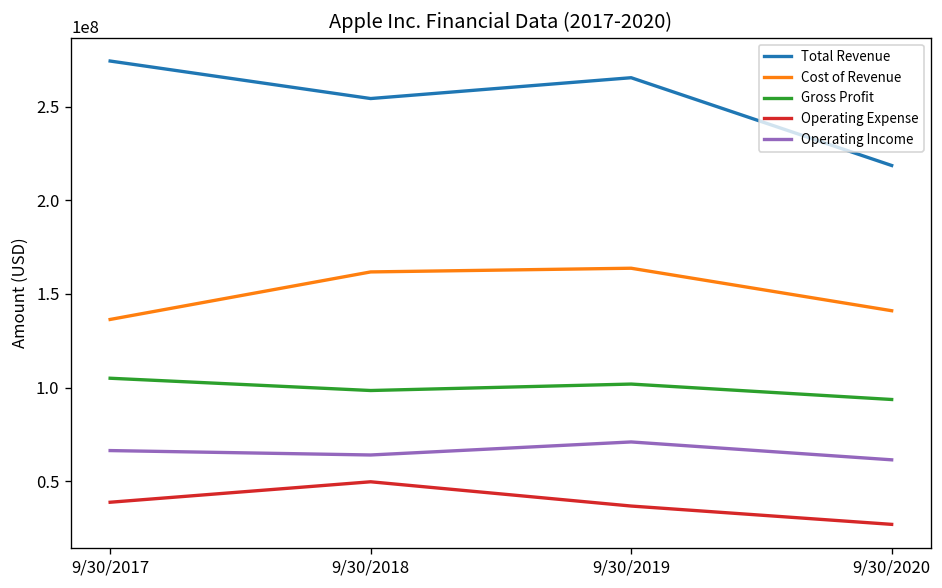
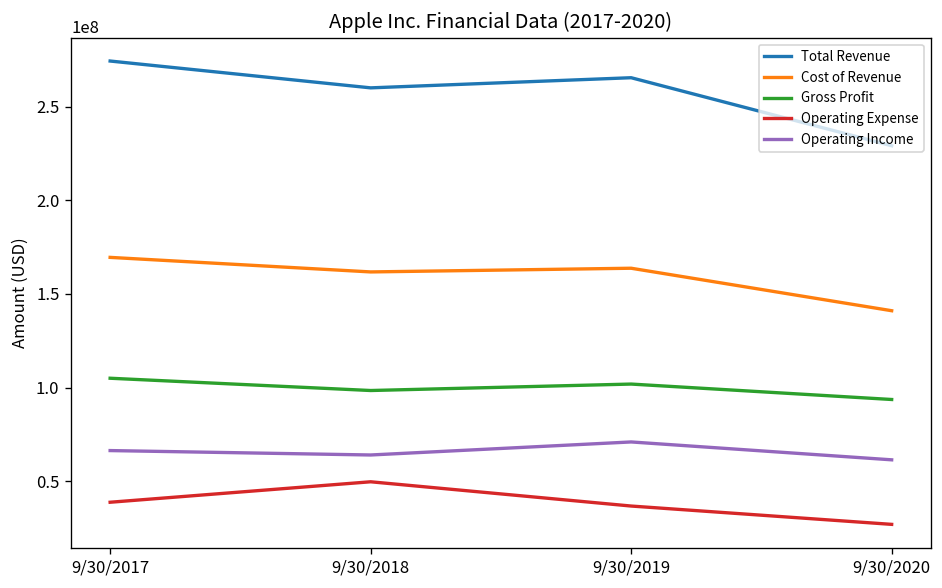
  {
    "Total Revenue": {
      "9/30/2017": 275000000,
-     "9/30/2018": 254000000,
+     "9/30/2018": 260000000,
      "9/30/2019": 266000000,
-     "9/30/2020": 219000000
+     "9/30/2020": 229000000
    },
    "Cost of Revenue": {
-     "9/30/2017": 136000000,
+     "9/30/2017": 170000000,
      "9/30/2018": 162000000,
      "9/30/2019": 164000000,
      "9/30/2020": 141000000
    },
    "Gross Profit": {
      "9/30/2017": 105000000,
      "9/30/2018": 98000000,
      "9/30/2019": 102000000,
      "9/30/2020": 94000000
    },
    "Operating Expense": {
      "9/30/2017": 39000000,
      "9/30/2018": 50000000,
      "9/30/2019": 37000000,
      "9/30/2020": 27000000
    },
    "Operating Income": {
      "9/30/2017": 66000000,
      "9/30/2018": 64000000,
      "9/30/2019": 71000000,
      "9/30/2020": 61000000
    }
  }
